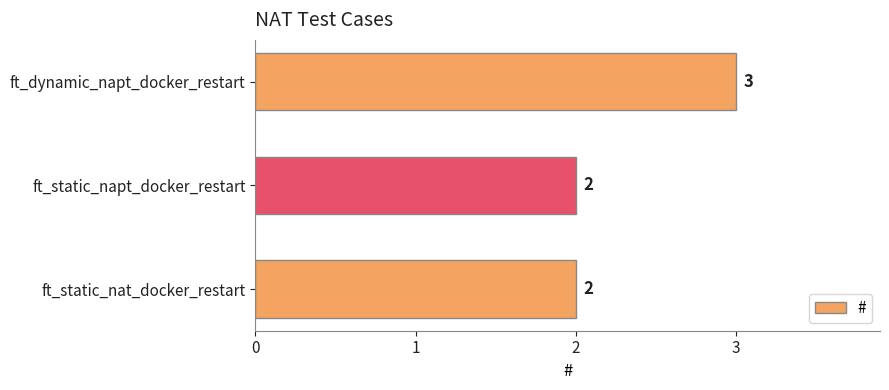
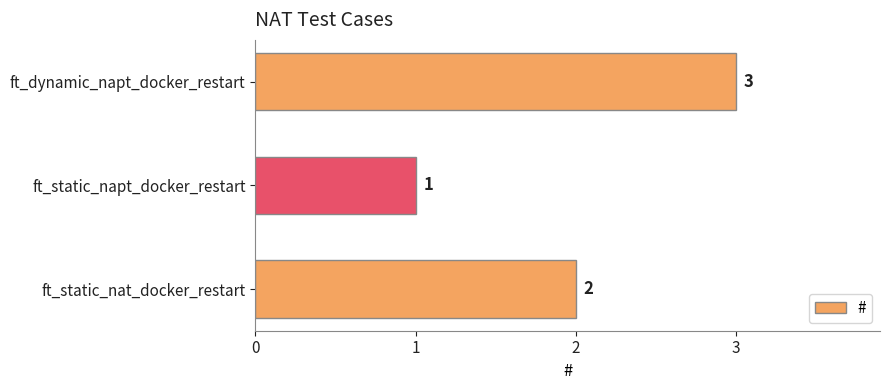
  {
    "ft_dynamic_napt_docker_restart": 3,
-   "ft_static_napt_docker_restart": 2,
+   "ft_static_napt_docker_restart": 1,
    "ft_static_nat_docker_restart": 2
  }
